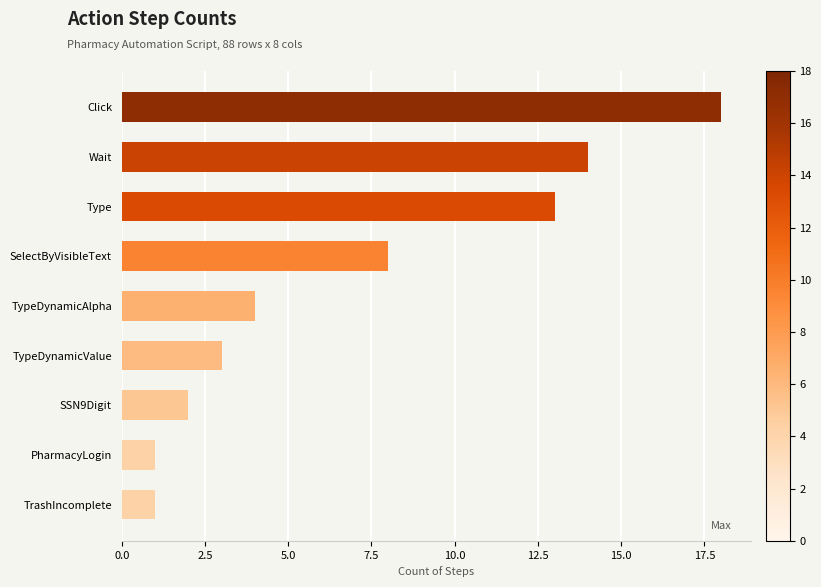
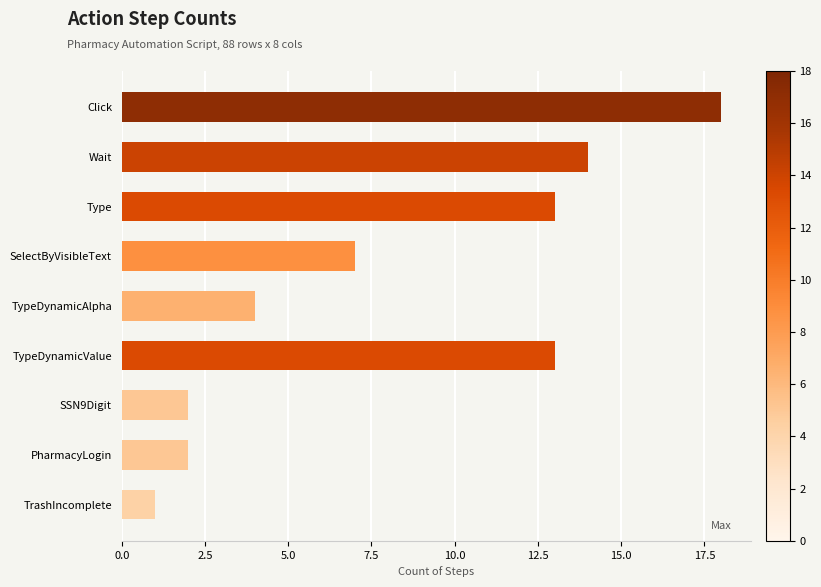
  {
    "Click": 18,
    "Wait": 14,
    "Type": 13,
-   "SelectByVisibleText": 8,
+   "SelectByVisibleText": 7,
    "TypeDynamicAlpha": 4,
-   "TypeDynamicValue": 3,
+   "TypeDynamicValue": 13,
    "SSN9Digit": 2,
-   "PharmacyLogin": 1,
+   "PharmacyLogin": 2,
    "TrashIncomplete": 1
  }
